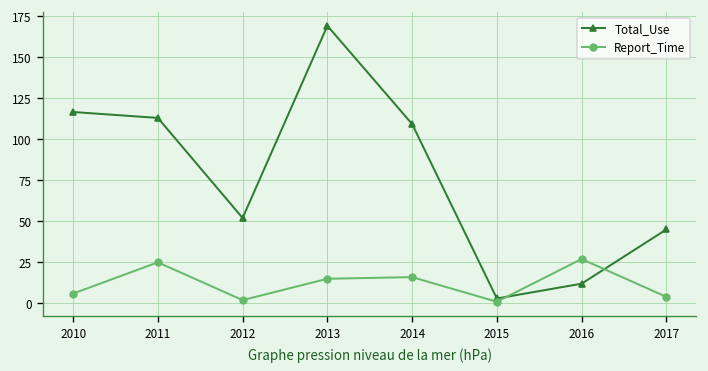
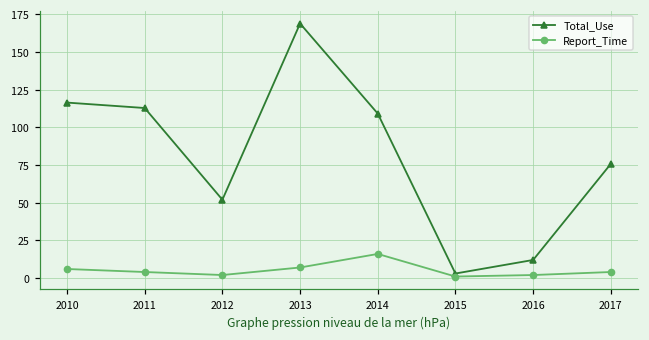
  {
    "Total_Use": {
      "2010": 117,
      "2011": 113,
      "2012": 52,
      "2013": 169,
      "2014": 109,
      "2015": 3,
      "2016": 12,
-     "2017": 45
+     "2017": 76
    },
    "Report_Time": {
      "2010": 6,
-     "2011": 25,
+     "2011": 4,
      "2012": 2,
-     "2013": 15,
+     "2013": 7,
      "2014": 16,
      "2015": 1,
-     "2016": 27,
+     "2016": 2,
      "2017": 4
    }
  }
